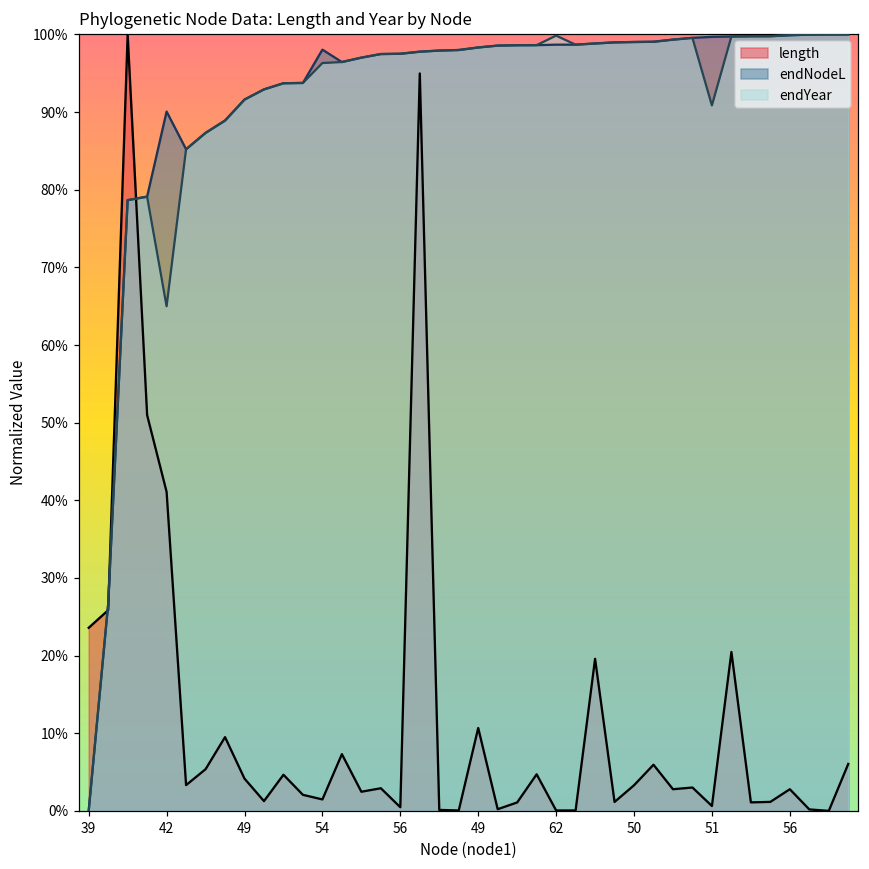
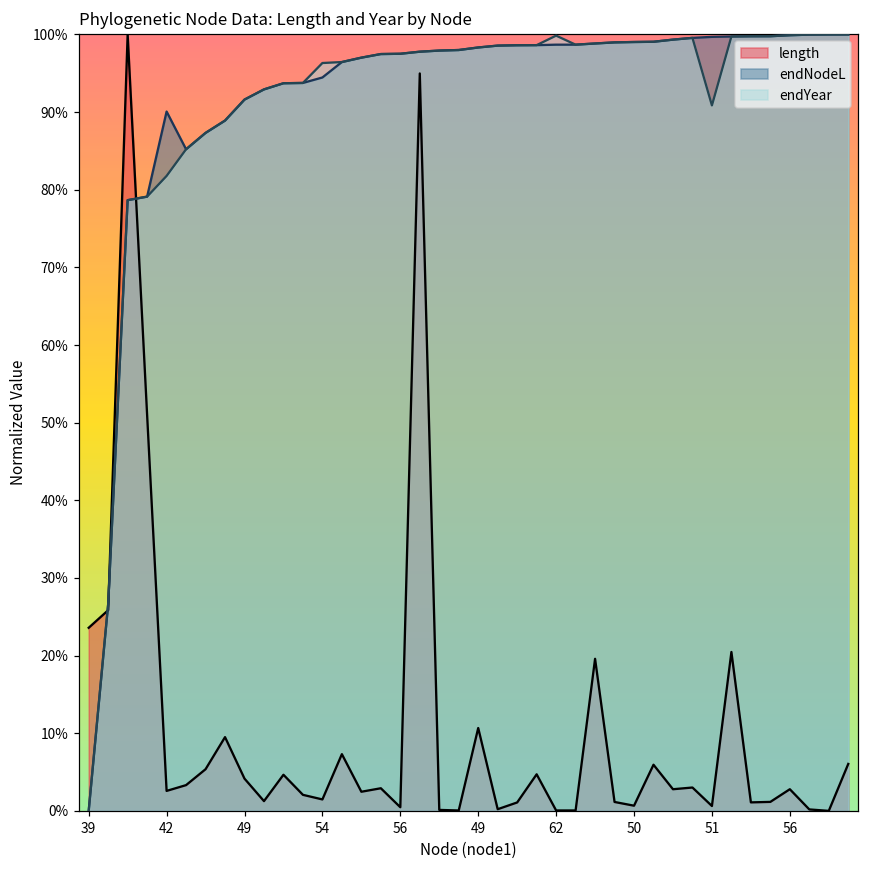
  {
    "length": {
-     "42": "41%",
+     "42": "3%",
      "54": "1%",
      "62": "0%",
-     "50": "3%",
+     "50": "1%",
      "51": "1%"
    },
    "endNodeL": {
      "42": "90%",
-     "54": "98%",
+     "54": "94%",
      "62": "99%",
      "51": "100%"
    },
    "endYear": {
-     "42": "65%",
+     "42": "82%",
      "54": "96%",
      "62": "100%",
      "51": "91%"
    }
  }
